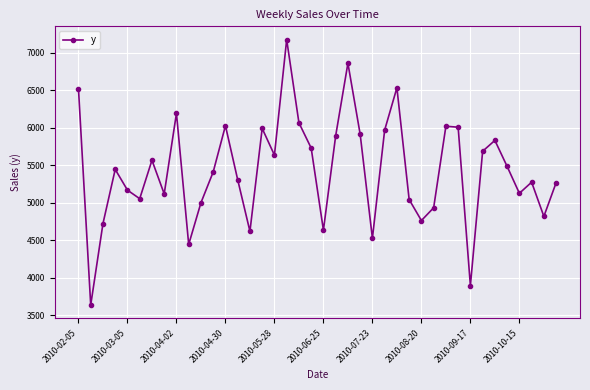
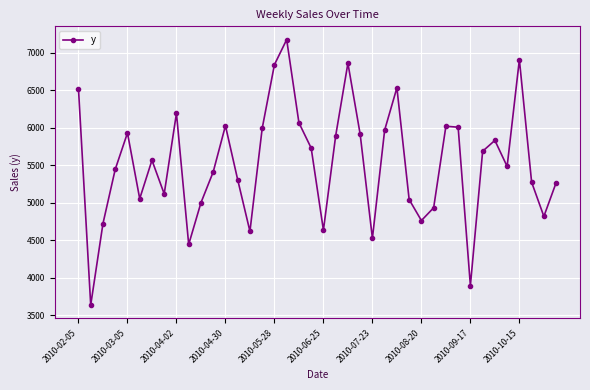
  {
    "2010-02-05": 6500,
-   "2010-03-05": 5200,
+   "2010-03-05": 5900,
    "2010-04-02": 6200,
    "2010-04-30": 6000,
-   "2010-05-28": 5600,
+   "2010-05-28": 6800,
    "2010-06-25": 4600,
    "2010-07-23": 4500,
    "2010-08-20": 4800,
    "2010-09-17": 3900,
-   "2010-10-15": 5100
+   "2010-10-15": 6900
  }
